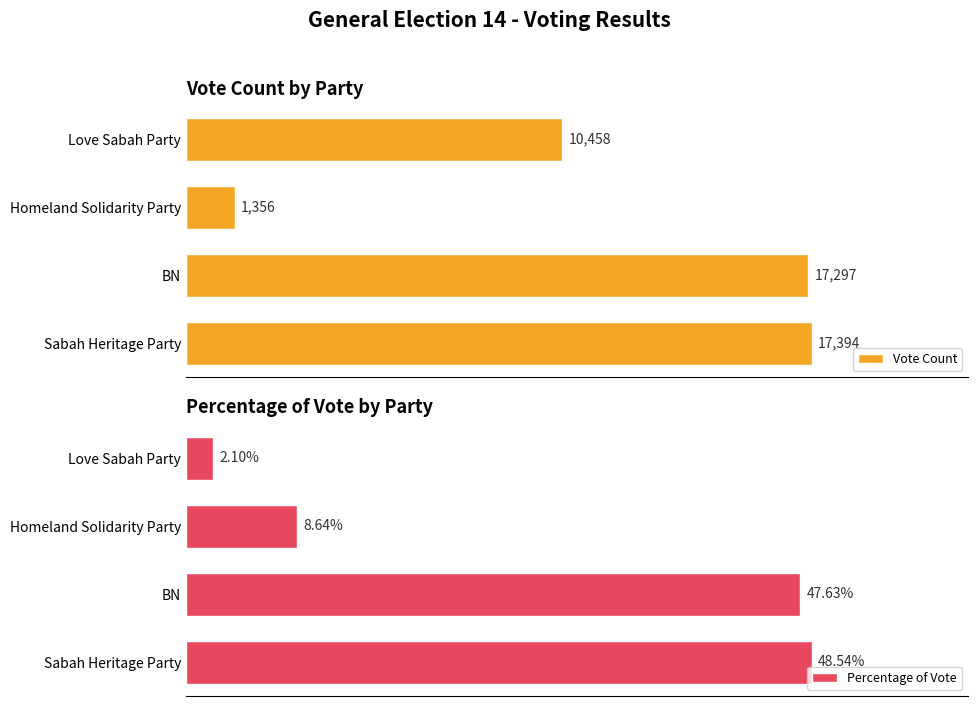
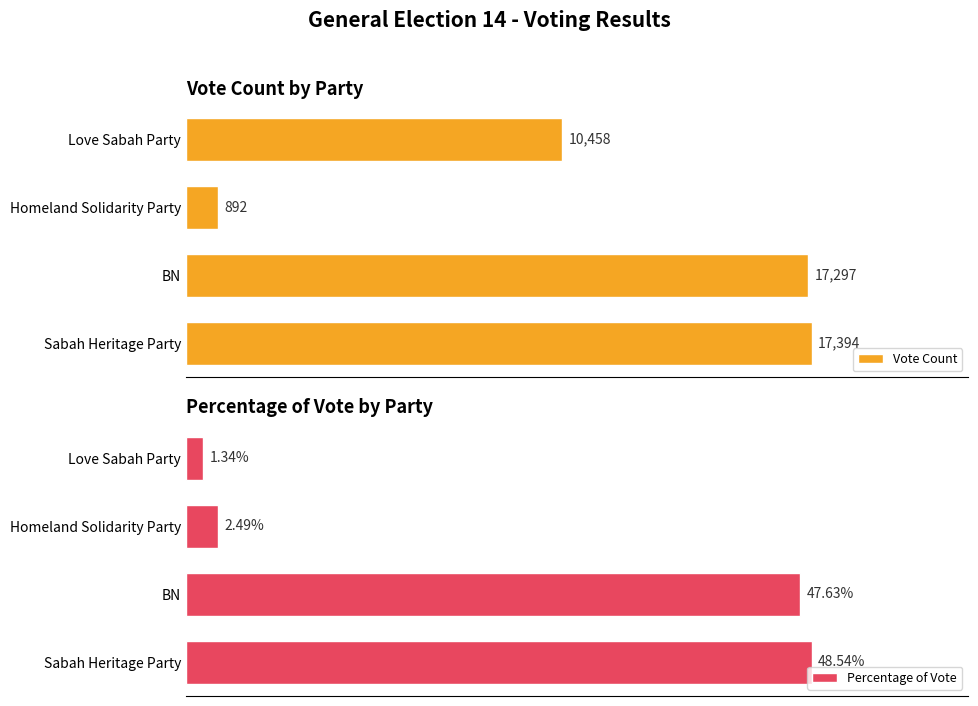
  {
    "Vote Count by Party": {
      "Love Sabah Party": "10,458",
-     "Homeland Solidarity Party": "1,356",
+     "Homeland Solidarity Party": "892",
      "BN": "17,297"
    },
    "Percentage of Vote by Party": {
-     "Love Sabah Party": "2.10%",
-     "Homeland Solidarity Party": "8.64%",
+     "Love Sabah Party": "1.34%",
+     "Homeland Solidarity Party": "2.49%",
      "BN": "47.63%"
    }
  }
